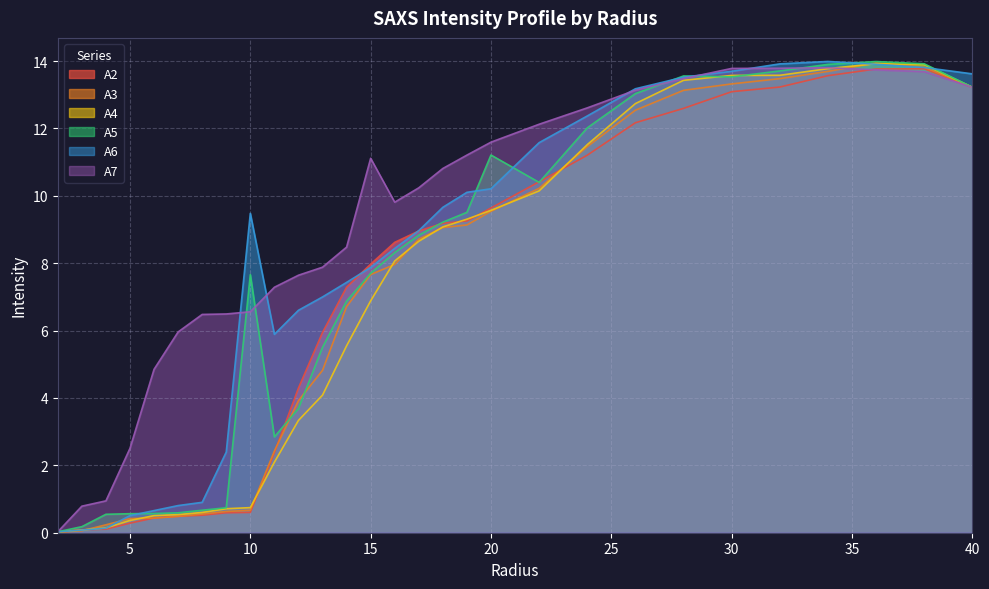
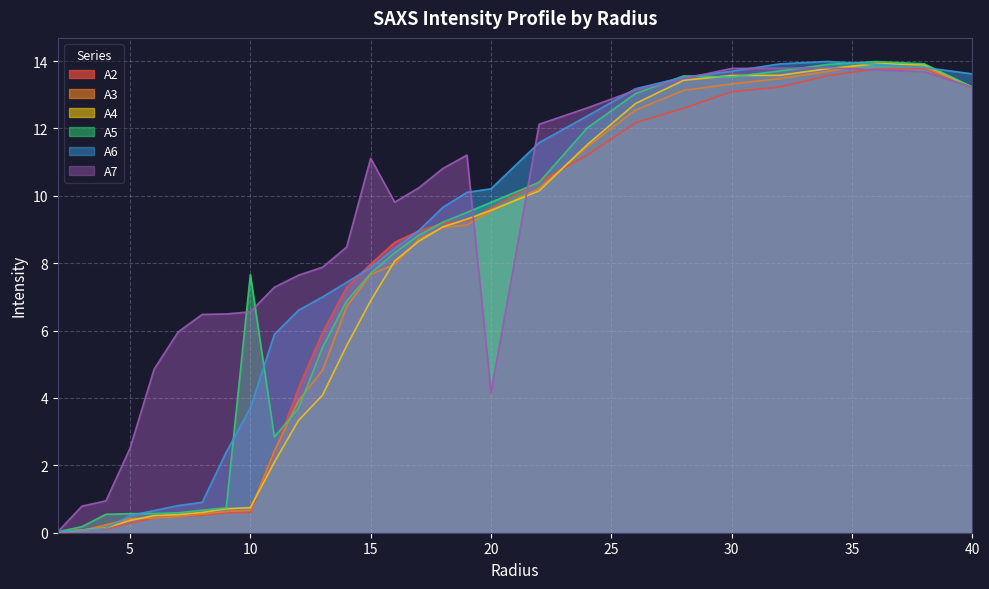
  {
    "A5": {
      "10": 7.7,
-     "20": 11.2
+     "20": 9.8
    },
    "A6": {
-     "10": 9.5,
+     "10": 3.7,
      "15": 7.9,
      "20": 10.2,
      "30": 13.7,
      "40": 13.6
    },
    "A7": {
      "5": 2.5,
      "10": 6.6,
      "15": 11.1,
-     "20": 11.6,
+     "20": 4.2,
      "30": 13.8
    }
  }
